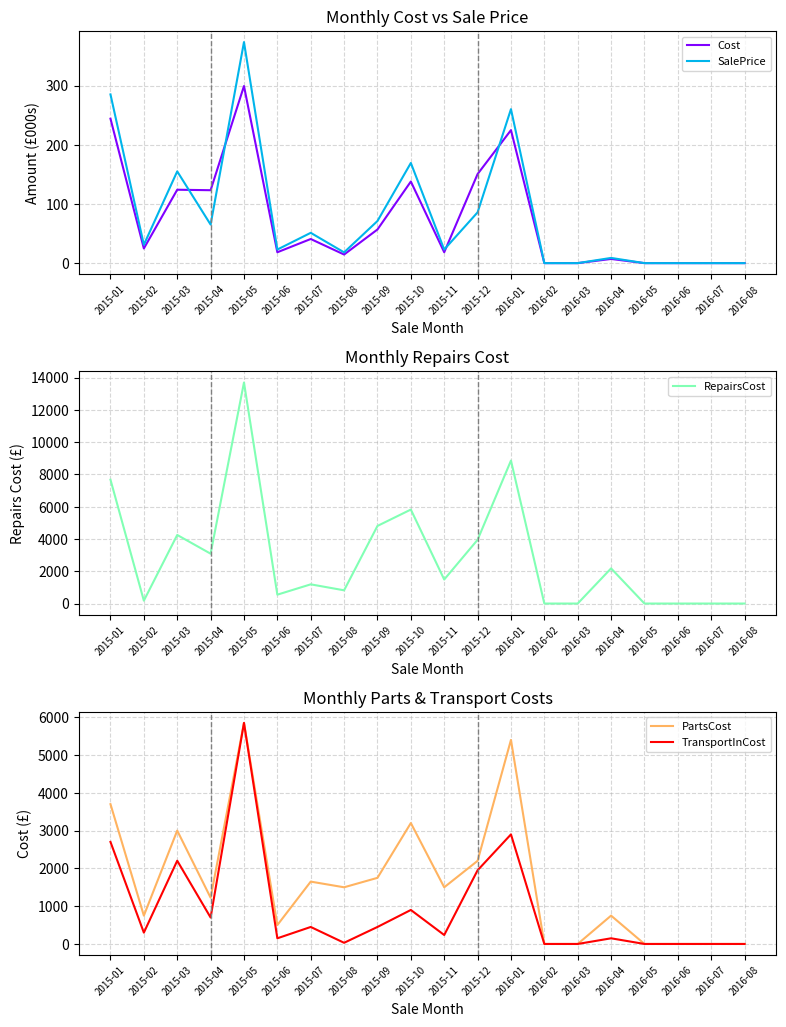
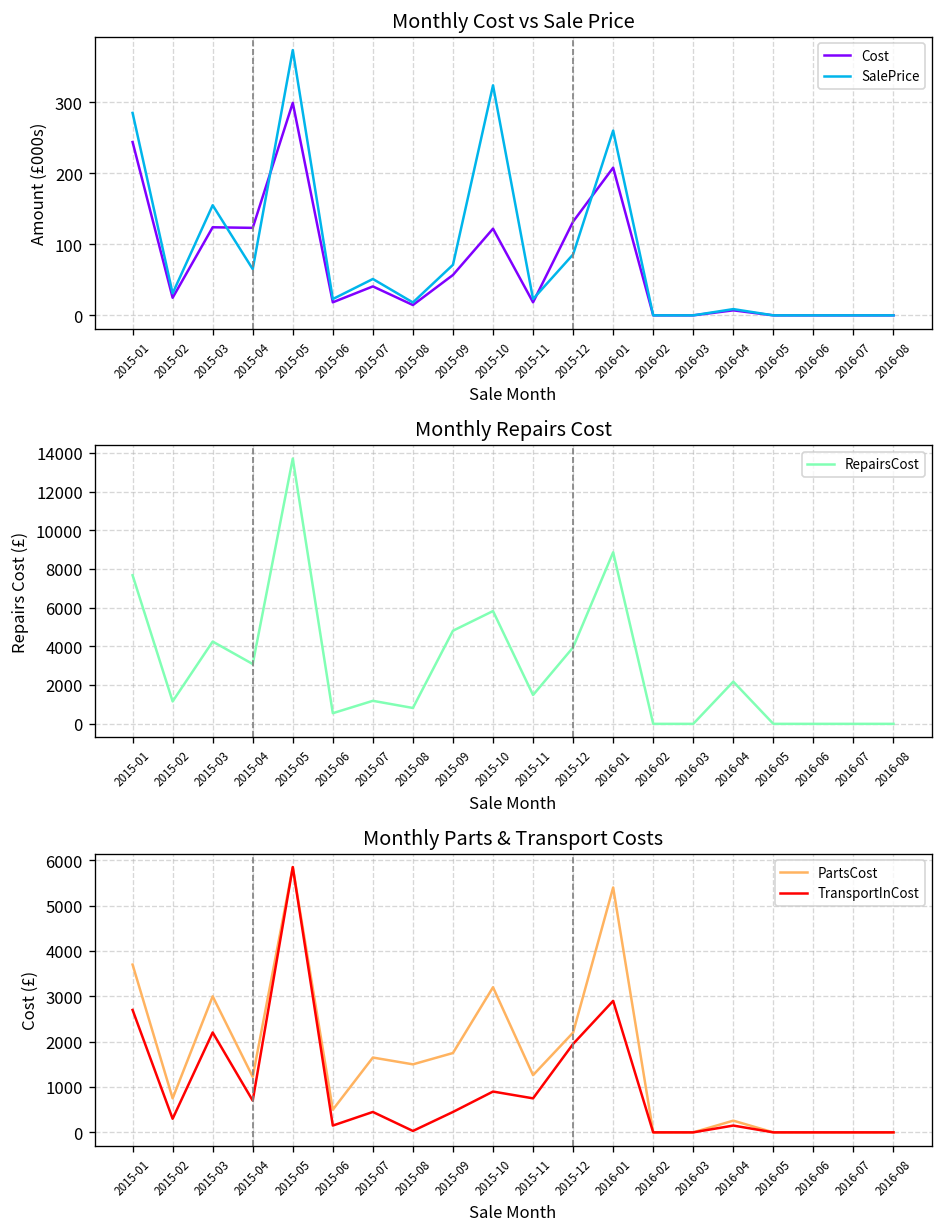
  {
    "Monthly Cost vs Sale Price": {
      "Cost": {
        "2015-01": 240,
        "2015-02": 20,
        "2015-03": 120,
        "2015-04": 120,
        "2015-05": 300,
        "2015-06": 20,
        "2015-07": 40,
        "2015-09": 60,
-       "2015-10": 140,
+       "2015-10": 120,
        "2015-11": 20,
-       "2015-12": 150,
-       "2016-01": 220
+       "2015-12": 130,
+       "2016-01": 210
      },
      "SalePrice": {
        "2015-01": 290,
        "2015-02": 30,
        "2015-03": 160,
        "2015-04": 70,
        "2015-05": 370,
        "2015-06": 20,
        "2015-07": 50,
        "2015-09": 70,
-       "2015-10": 170,
+       "2015-10": 320,
        "2015-11": 20,
        "2015-12": 90,
        "2016-01": 260
      }
    },
    "Monthly Repairs Cost": {
      "2015-01": 7700,
-     "2015-02": 200,
+     "2015-02": 1200,
      "2015-03": 4300,
      "2015-04": 3100,
      "2015-05": 13700,
      "2015-06": 600,
      "2015-07": 1200,
      "2015-08": 800,
      "2015-09": 4800,
      "2015-10": 5800,
      "2015-11": 1500,
      "2015-12": 4000,
      "2016-01": 8900,
      "2016-02": 0,
      "2016-03": 0,
      "2016-04": 2200,
      "2016-05": 0,
      "2016-06": 0,
      "2016-07": 0,
      "2016-08": 0
    },
    "Monthly Parts & Transport Costs": {
      "PartsCost": {
        "2015-01": 3700,
        "2015-02": 800,
        "2015-03": 3000,
        "2015-04": 1200,
        "2015-06": 500,
        "2015-07": 1700,
        "2015-08": 1500,
        "2015-09": 1800,
        "2015-10": 3200,
-       "2015-11": 1500,
+       "2015-11": 1300,
        "2015-12": 2200,
        "2016-01": 5400,
-       "2016-04": 800
+       "2016-04": 300
      },
      "TransportInCost": {
        "2015-01": 2700,
        "2015-02": 300,
        "2015-03": 2200,
        "2015-04": 700,
        "2015-06": 200,
        "2015-07": 500,
        "2015-08": 0,
        "2015-09": 500,
        "2015-10": 900,
-       "2015-11": 200,
+       "2015-11": 800,
        "2015-12": 2000,
        "2016-01": 2900,
        "2016-04": 200
      }
    }
  }
